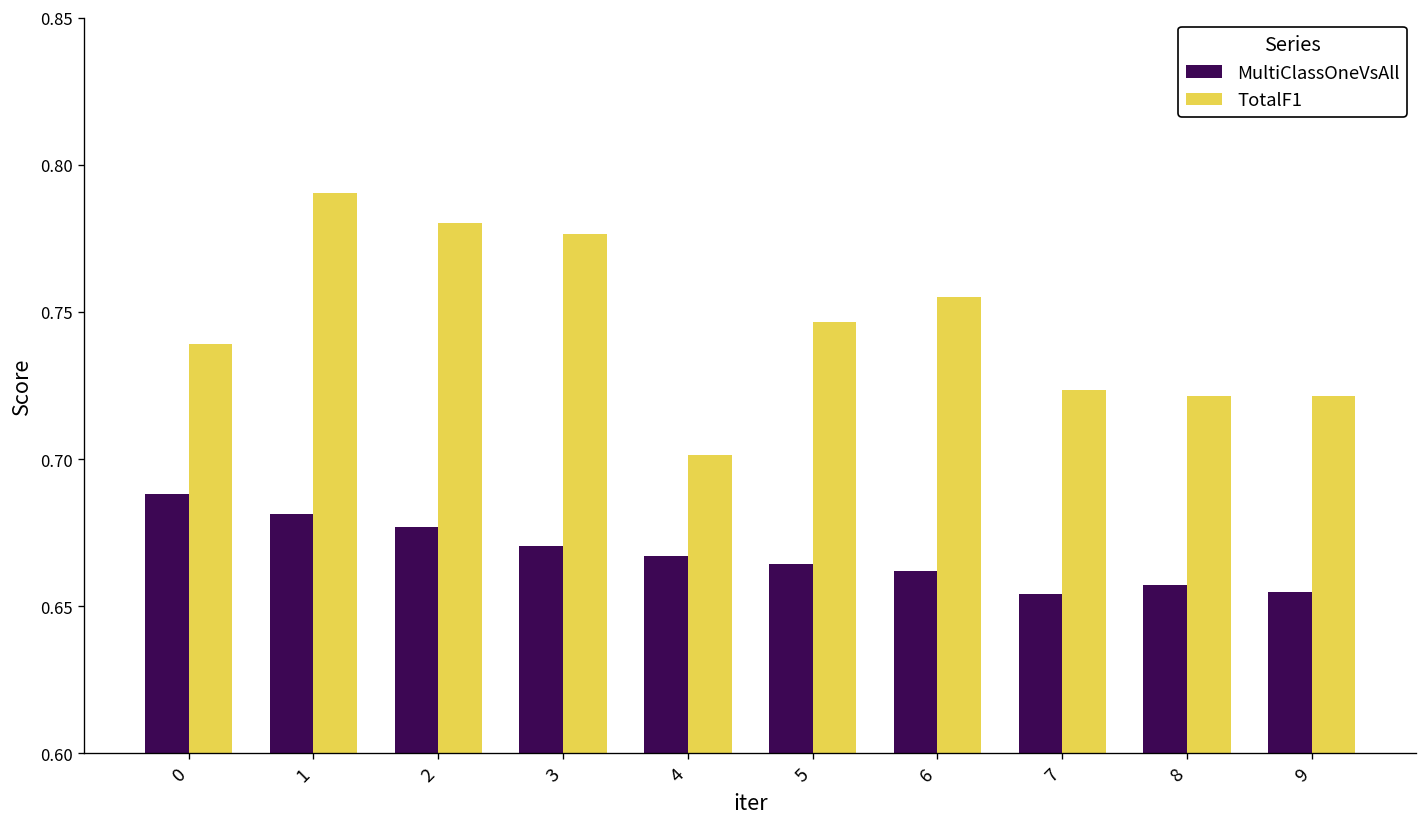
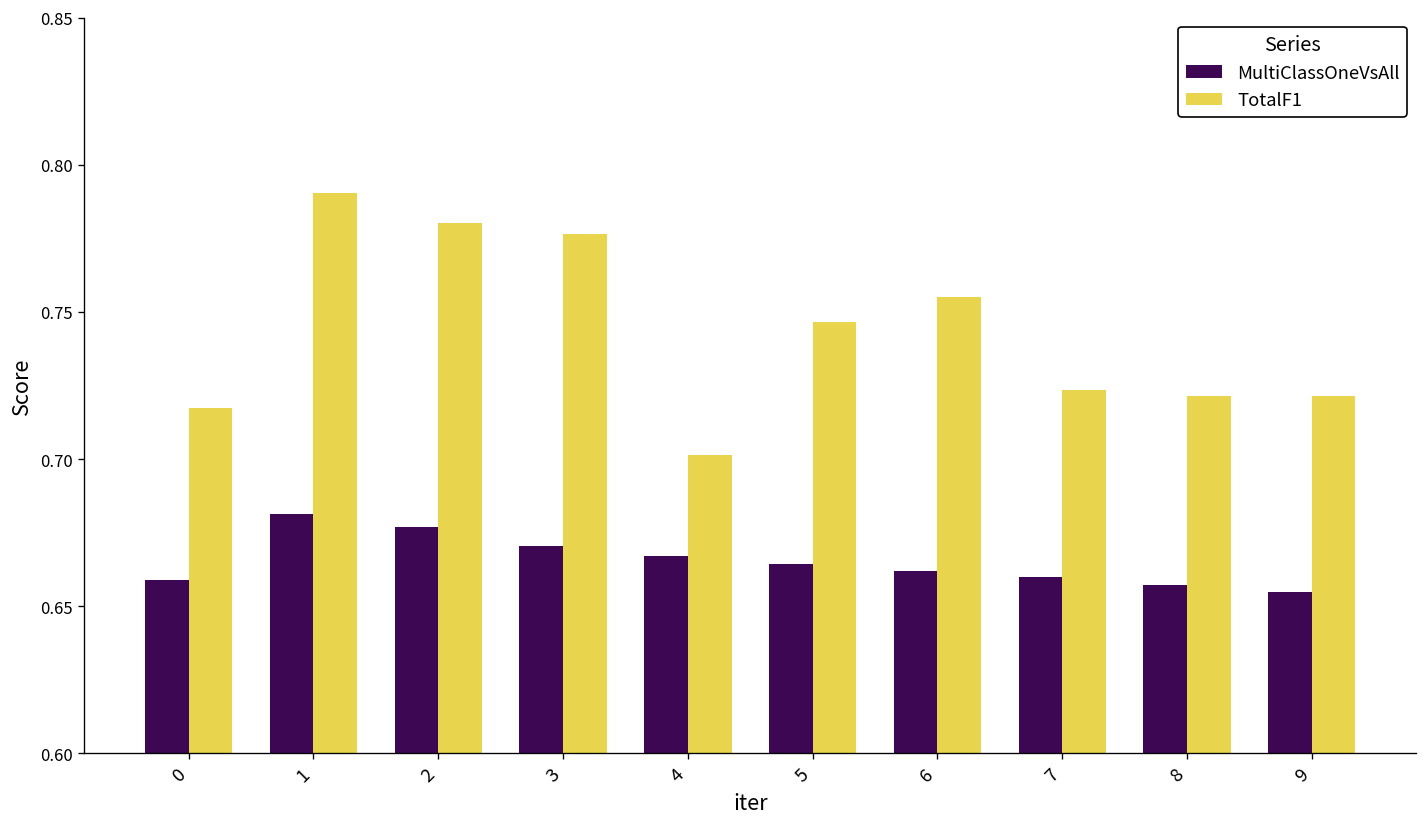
  {
    "MultiClassOneVsAll": {
-     "0": 0.688,
+     "0": 0.659,
      "1": 0.681,
      "2": 0.677,
      "3": 0.670,
      "4": 0.667,
      "5": 0.664,
      "6": 0.662,
-     "7": 0.654,
+     "7": 0.660,
      "8": 0.657,
      "9": 0.655
    },
    "TotalF1": {
-     "0": 0.739,
+     "0": 0.717,
      "1": 0.790,
      "2": 0.780,
      "3": 0.776,
      "4": 0.701,
      "5": 0.746,
      "6": 0.755,
      "7": 0.723,
      "8": 0.721,
      "9": 0.721
    }
  }
